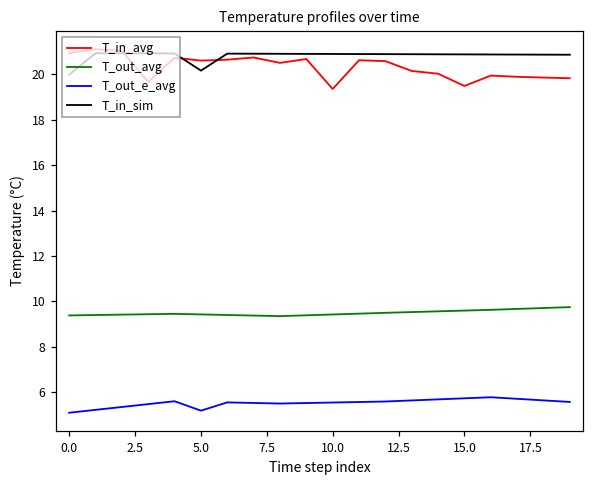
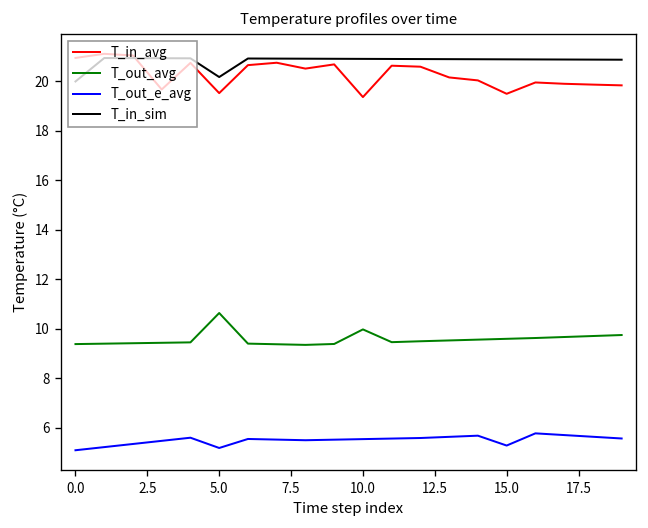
  {
    "T_in_avg": {
-     "5.0": 20.6,
+     "5.0": 19.5,
      "10.0": 19.4,
      "15.0": 19.5
    },
    "T_out_avg": {
      "0.0": 9.4,
-     "5.0": 9.4,
-     "10.0": 9.4,
+     "5.0": 10.6,
+     "10.0": 10.0,
      "15.0": 9.6
    },
    "T_out_e_avg": {
      "0.0": 5.1,
      "5.0": 5.2,
      "10.0": 5.5,
-     "15.0": 5.7
+     "15.0": 5.3
    },
    "T_in_sim": {
      "5.0": 20.2,
      "10.0": 20.9,
      "15.0": 20.9
    }
  }
